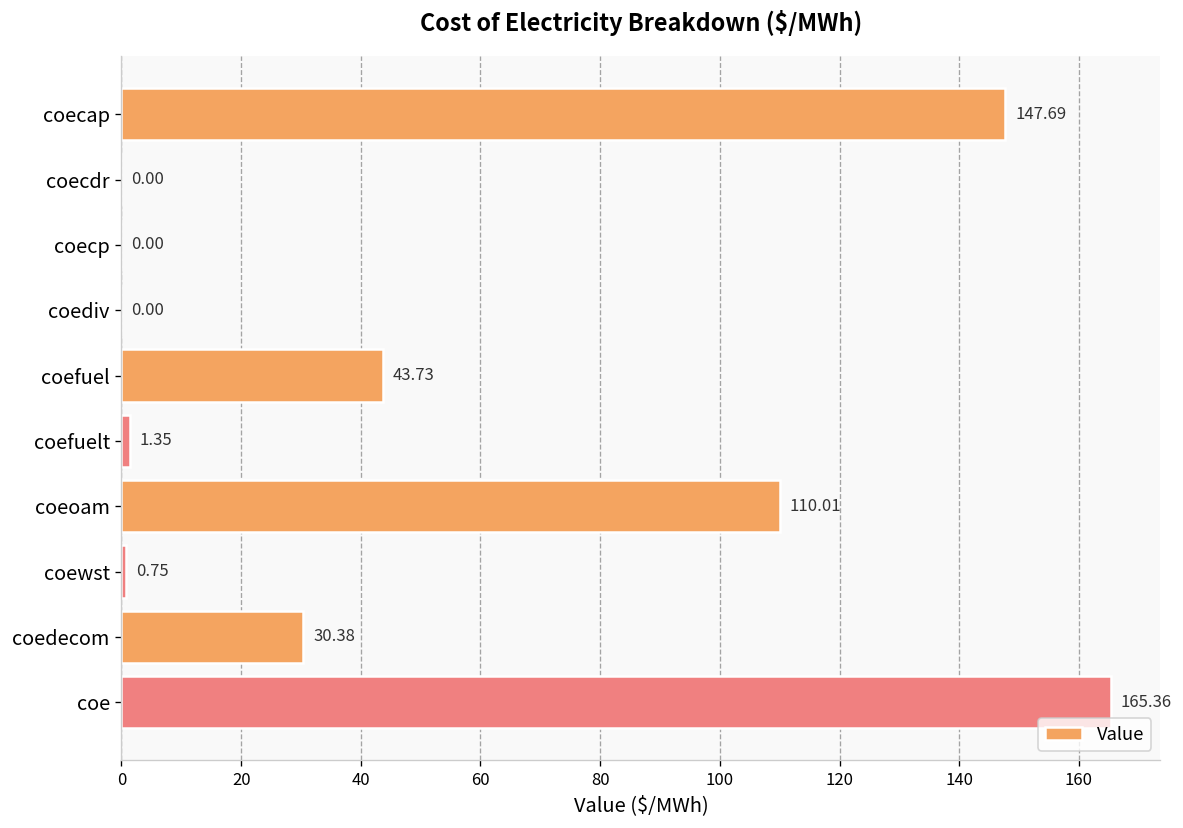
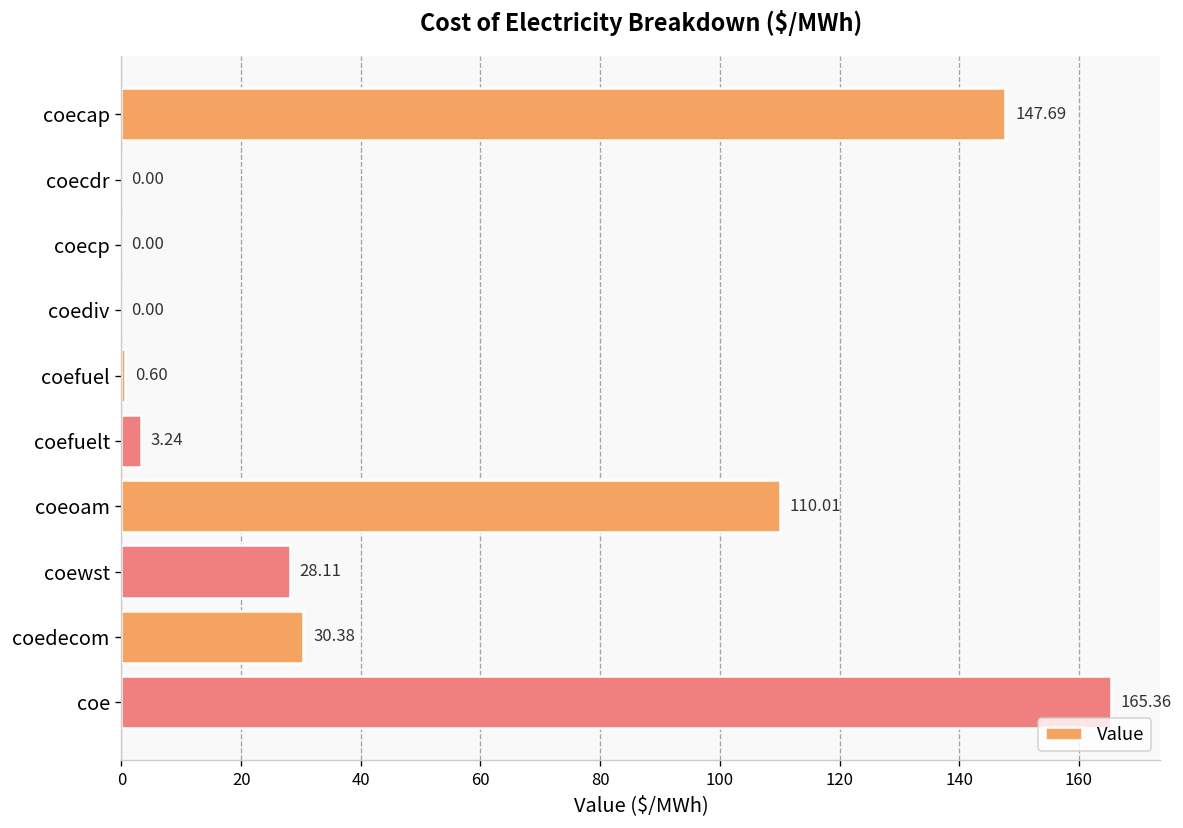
  {
    "coecap": 147.69,
    "coecdr": 0.00,
    "coecp": 0.00,
    "coediv": 0.00,
-   "coefuel": 43.73,
-   "coefuelt": 1.35,
+   "coefuel": 0.60,
+   "coefuelt": 3.24,
    "coeoam": 110.01,
-   "coewst": 0.75,
+   "coewst": 28.11,
    "coedecom": 30.38,
    "coe": 165.36
  }
